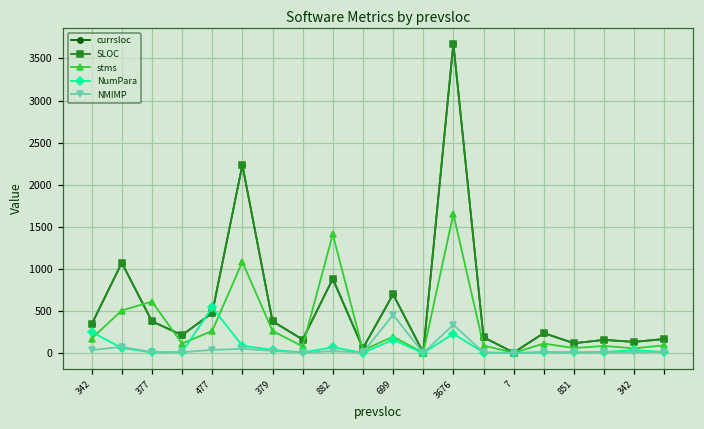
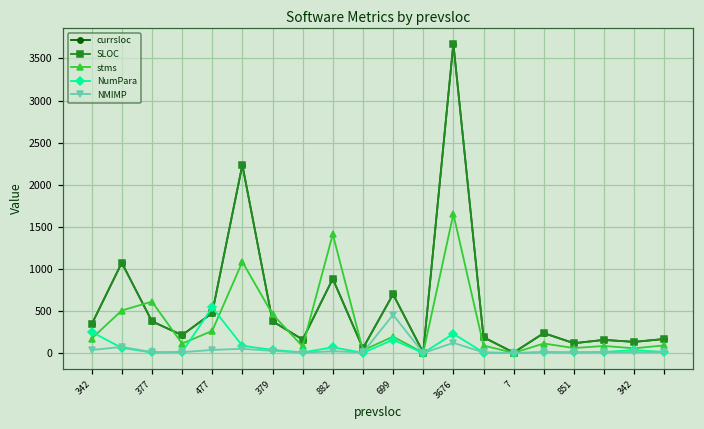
  {
    "stms": {
      "377": 600,
      "477": 300,
-     "379": 300,
+     "379": 500,
      "882": 1400,
      "699": 200,
      "3676": 1700,
      "851": 100
    },
    "NumPara": {
      "477": 500,
      "882": 100,
      "699": 200,
      "3676": 200
    },
    "NMIMP": {
      "477": 0,
      "882": 0,
      "699": 500,
-     "3676": 300
+     "3676": 100
    }
  }
